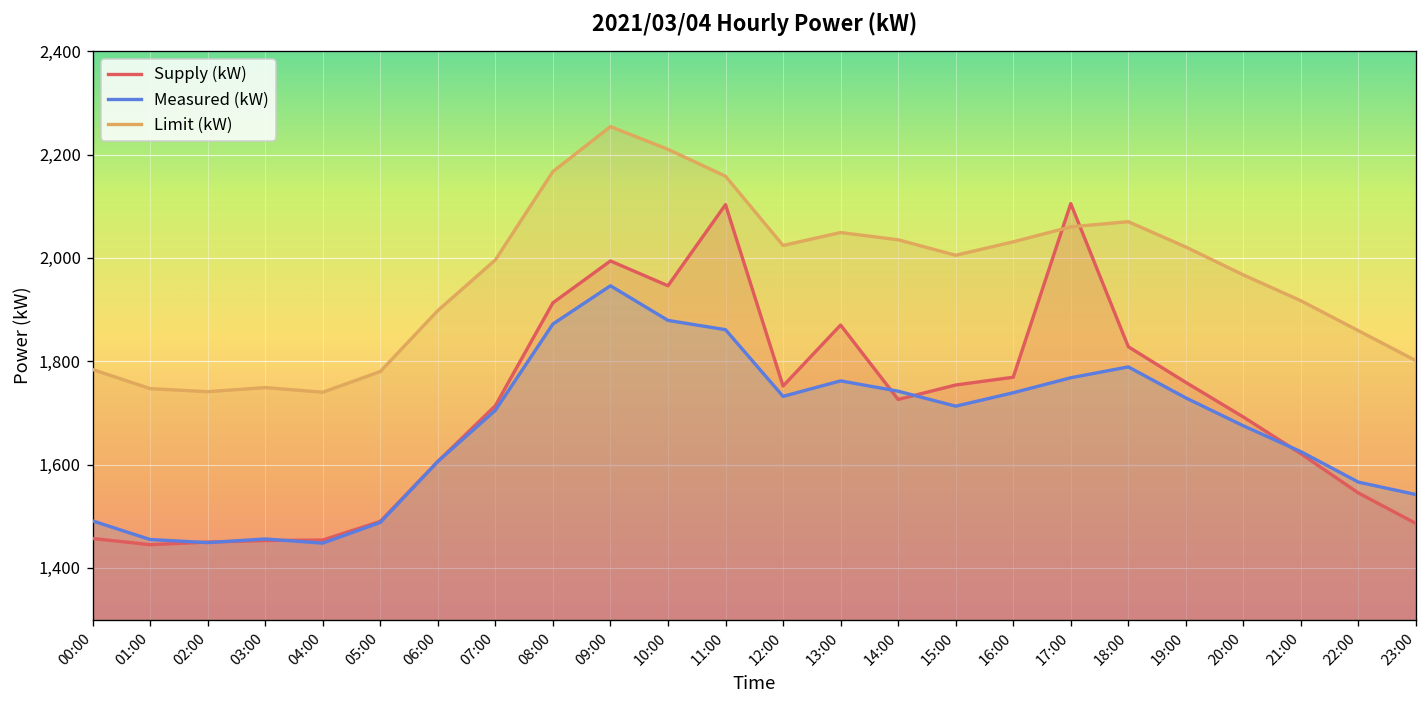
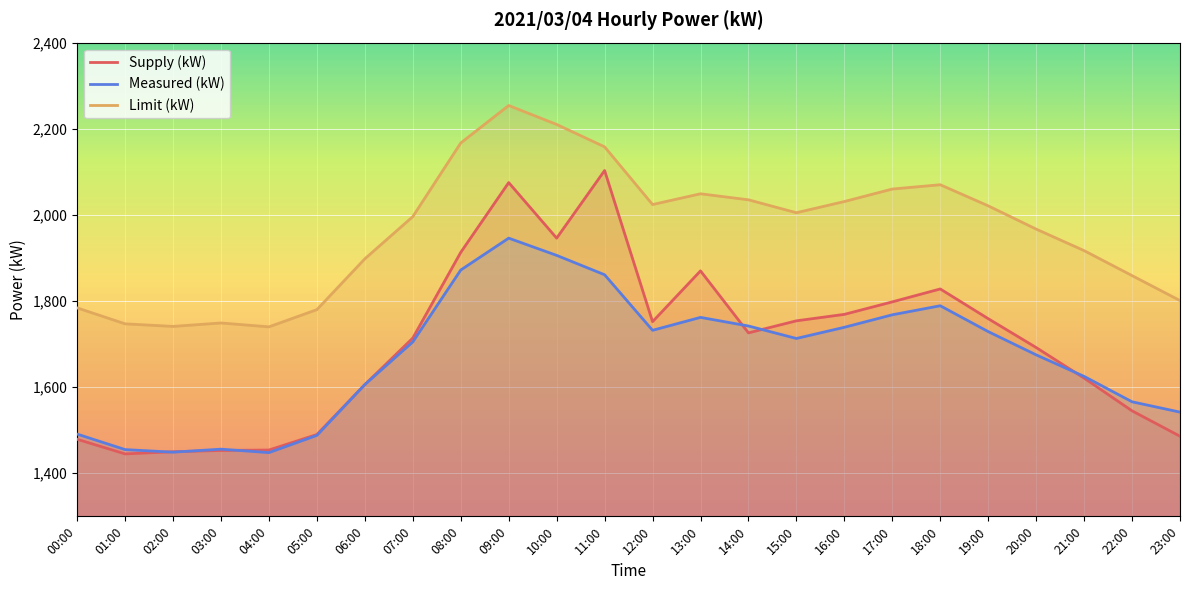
  {
    "Supply (kW)": {
-     "00:00": "1,460",
+     "00:00": "1,480",
      "01:00": "1,450",
      "04:00": "1,450",
      "07:00": "1,710",
      "08:00": "1,910",
-     "09:00": "1,990",
+     "09:00": "2,080",
      "10:00": "1,950",
      "11:00": "2,100",
      "12:00": "1,750",
      "13:00": "1,870",
      "14:00": "1,730",
      "15:00": "1,750",
      "16:00": "1,770",
-     "17:00": "2,110",
+     "17:00": "1,800",
      "18:00": "1,830",
      "19:00": "1,760",
      "20:00": "1,690",
      "22:00": "1,550",
      "23:00": "1,490"
    },
    "Measured (kW)": {
      "00:00": "1,490",
      "01:00": "1,460",
      "04:00": "1,450",
      "07:00": "1,710",
      "08:00": "1,870",
      "09:00": "1,950",
-     "10:00": "1,880",
+     "10:00": "1,910",
      "11:00": "1,860",
      "12:00": "1,730",
      "13:00": "1,760",
      "14:00": "1,740",
      "15:00": "1,710",
      "16:00": "1,740",
      "17:00": "1,770",
      "18:00": "1,790",
      "19:00": "1,730",
      "20:00": "1,680",
      "22:00": "1,570",
      "23:00": "1,540"
    },
    "Limit (kW)": {
      "00:00": "1,780",
      "01:00": "1,750",
      "02:00": "1,740",
      "03:00": "1,750",
      "04:00": "1,740",
      "05:00": "1,780",
      "06:00": "1,900",
      "07:00": "2,000",
      "08:00": "2,170",
      "09:00": "2,250",
      "10:00": "2,210",
      "11:00": "2,160",
      "12:00": "2,020",
      "13:00": "2,050",
      "14:00": "2,040",
      "15:00": "2,010",
      "16:00": "2,030",
      "17:00": "2,060",
      "18:00": "2,070",
      "19:00": "2,020",
      "20:00": "1,970",
      "21:00": "1,920",
      "22:00": "1,860",
      "23:00": "1,800"
    }
  }
